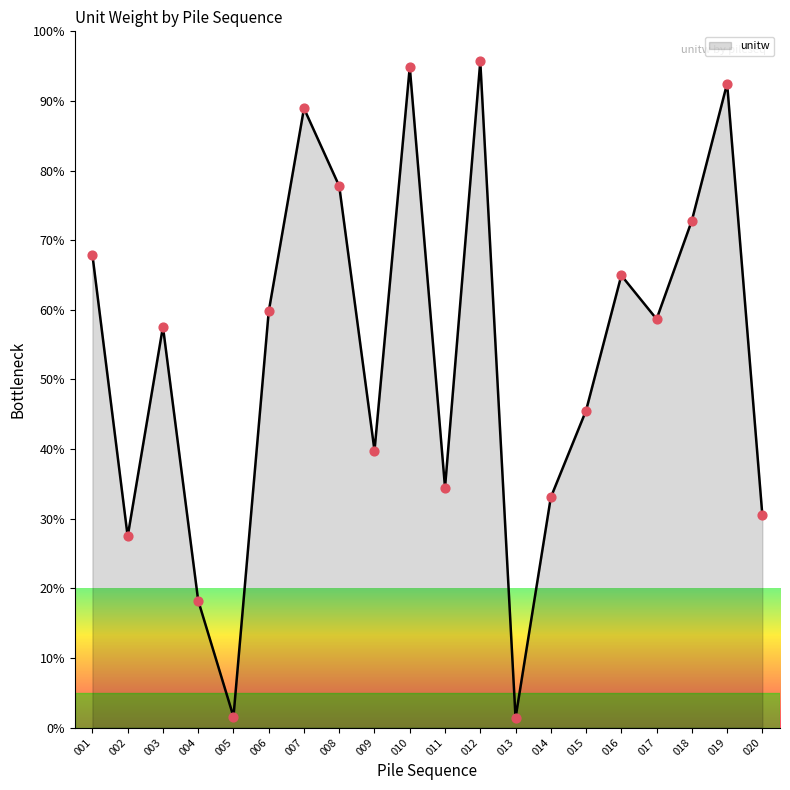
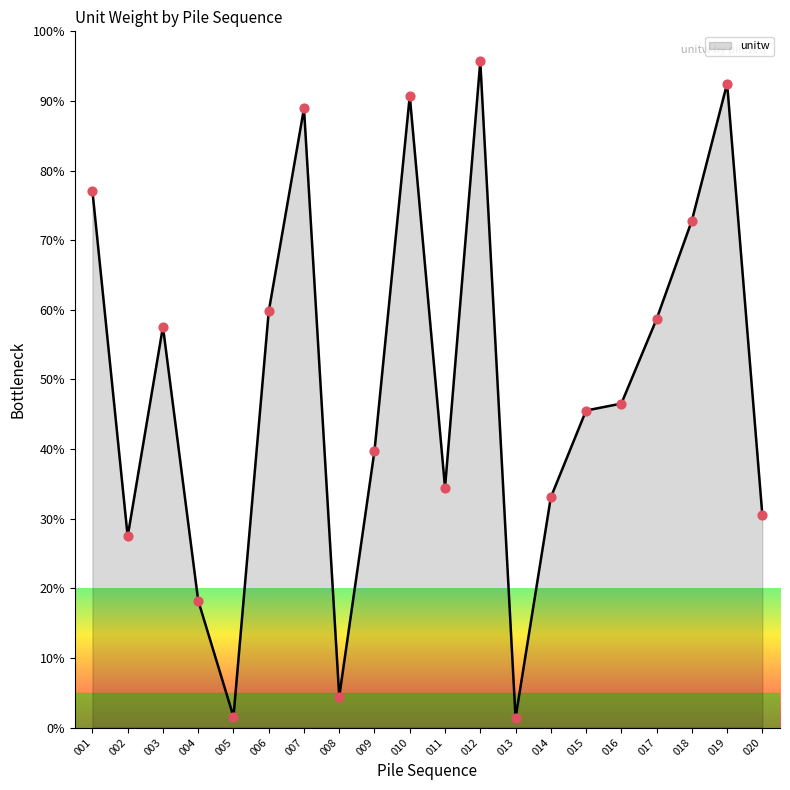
  {
-   "001": "68%",
+   "001": "77%",
    "002": "27%",
    "003": "58%",
    "004": "18%",
    "005": "2%",
    "006": "60%",
    "007": "89%",
-   "008": "78%",
+   "008": "4%",
    "009": "40%",
-   "010": "95%",
+   "010": "91%",
    "011": "34%",
    "012": "96%",
    "013": "1%",
    "014": "33%",
    "015": "46%",
-   "016": "65%",
+   "016": "47%",
    "017": "59%",
    "018": "73%",
    "019": "93%",
    "020": "30%"
  }
